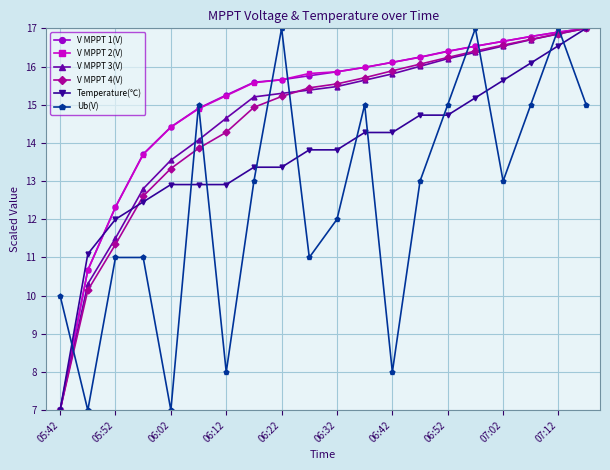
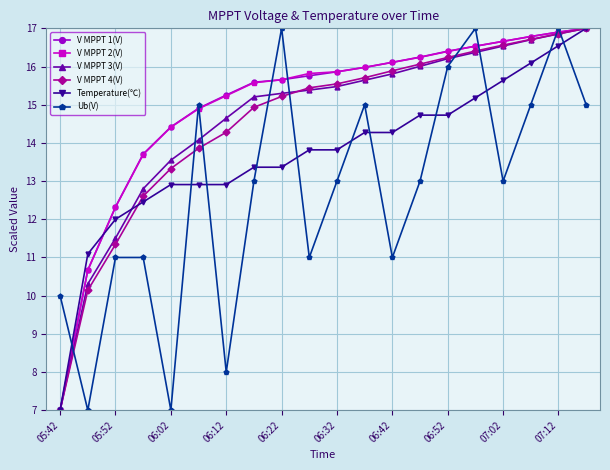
  {
    "Ub(V)": {
      "05:42": 10.0,
      "05:52": 11.0,
      "06:02": 7.0,
      "06:12": 8.0,
      "06:22": 17.0,
-     "06:32": 12.0,
-     "06:42": 8.0,
-     "06:52": 15.0,
+     "06:32": 13.0,
+     "06:42": 11.0,
+     "06:52": 16.0,
      "07:02": 13.0,
      "07:12": 17.0
    }
  }
